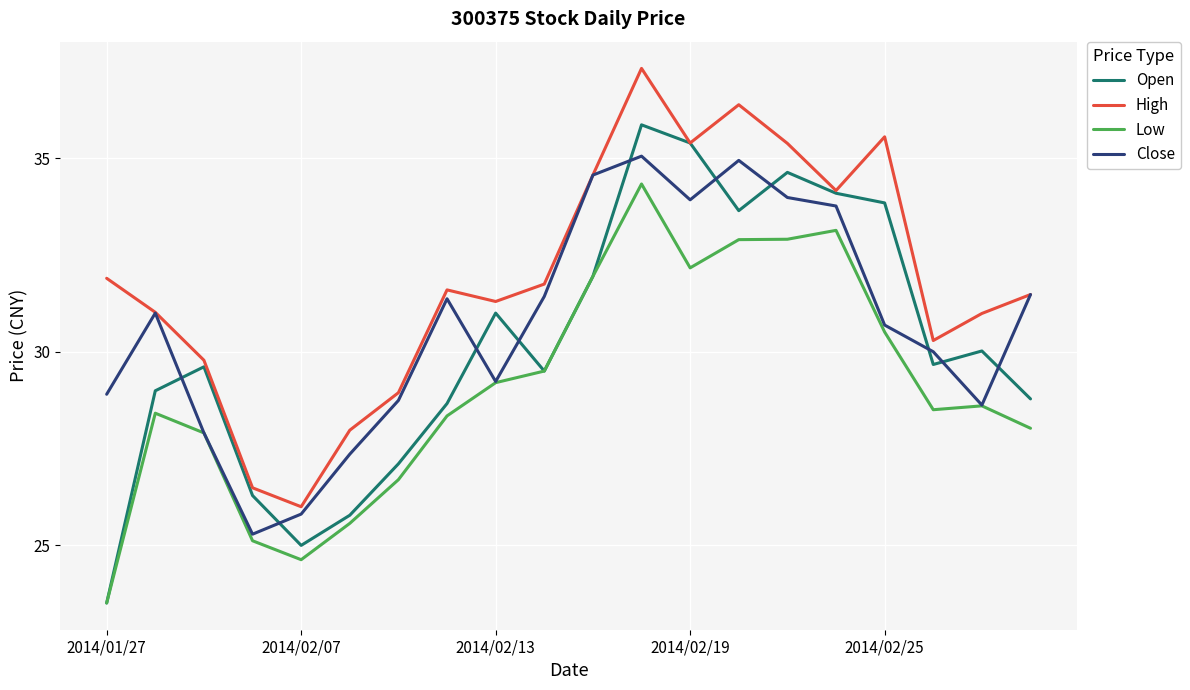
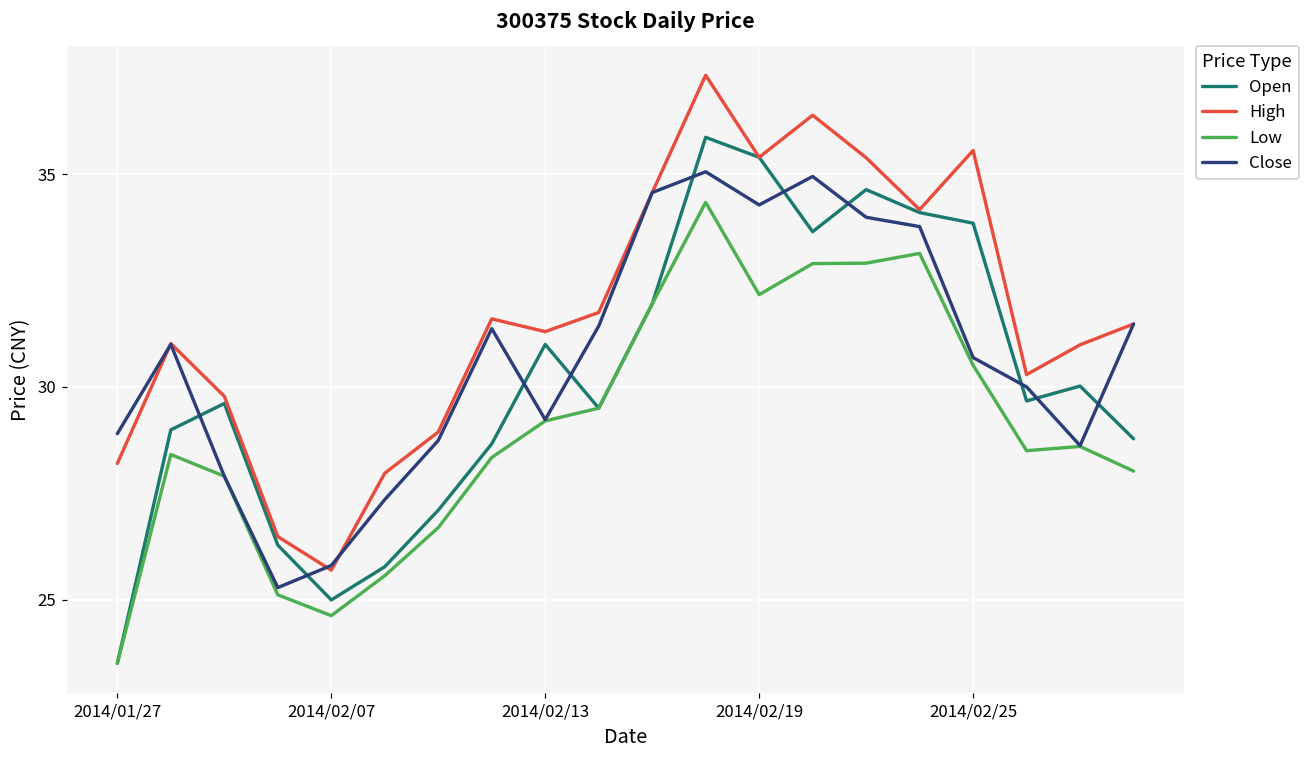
  {
    "Open": {
      "2014/02/07": 25.0,
      "2014/02/13": 31.0,
      "2014/02/25": 33.9
    },
    "High": {
-     "2014/01/27": 31.9,
-     "2014/02/07": 26.0,
+     "2014/01/27": 28.2,
+     "2014/02/07": 25.7,
      "2014/02/13": 31.3,
      "2014/02/25": 35.6
    },
    "Low": {
      "2014/02/07": 24.6,
      "2014/02/19": 32.2,
      "2014/02/25": 30.5
    },
    "Close": {
      "2014/01/27": 28.9,
      "2014/02/07": 25.8,
-     "2014/02/19": 33.9,
+     "2014/02/19": 34.3,
      "2014/02/25": 30.7
    }
  }
